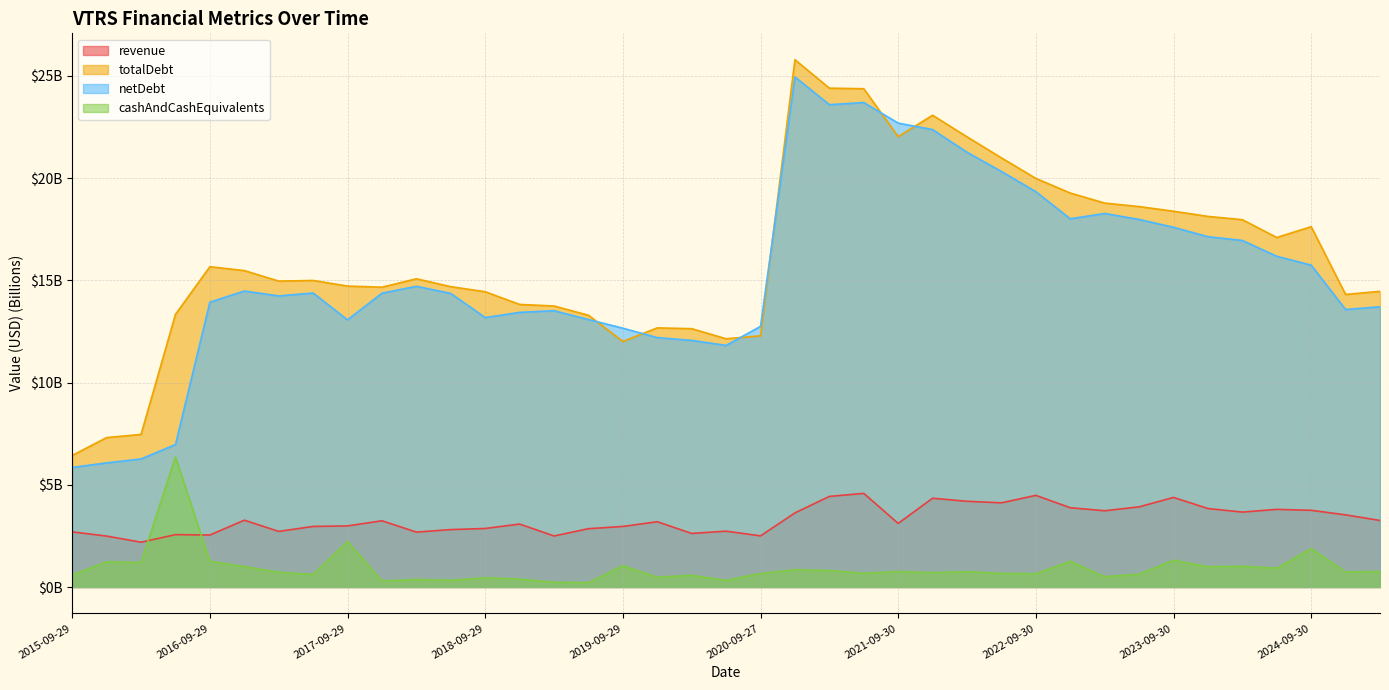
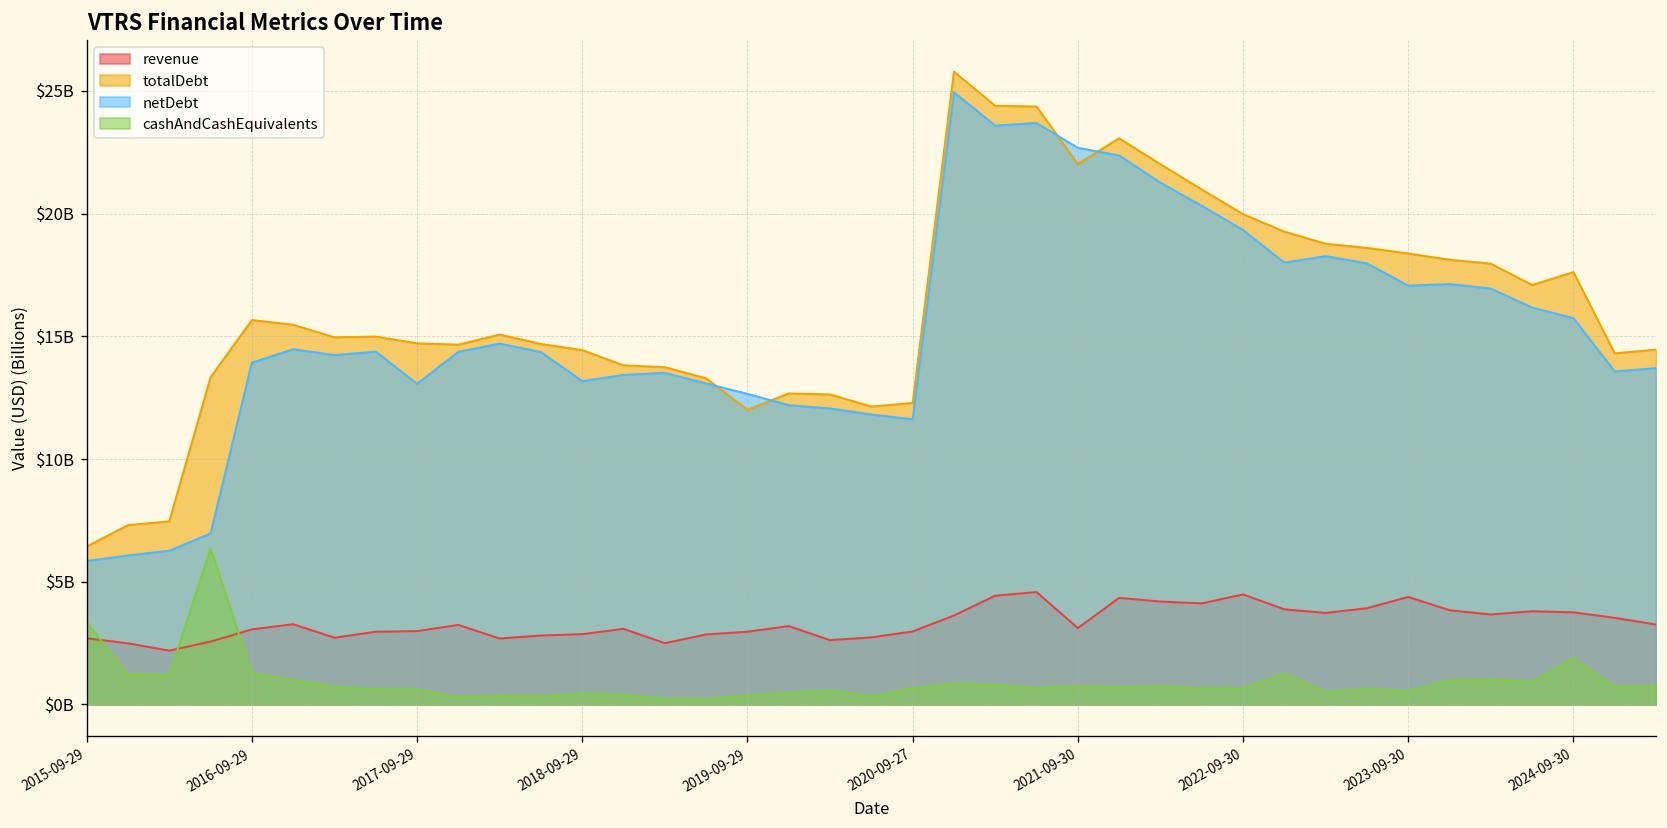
  {
    "revenue": {
      "2015-09-29": "$2700000000",
-     "2016-09-29": "$2500000000",
+     "2016-09-29": "$3100000000",
      "2017-09-29": "$3000000000",
      "2018-09-29": "$2900000000",
      "2019-09-29": "$3000000000",
-     "2020-09-27": "$2500000000",
+     "2020-09-27": "$3000000000",
      "2021-09-30": "$3100000000",
      "2022-09-30": "$4500000000",
      "2023-09-30": "$4400000000",
      "2024-09-30": "$3800000000"
    },
    "totalDebt": {
      "2015-09-29": "$6400000000",
      "2016-09-29": "$15700000000",
      "2017-09-29": "$14700000000",
      "2018-09-29": "$14400000000",
      "2019-09-29": "$12000000000",
      "2020-09-27": "$12300000000",
      "2021-09-30": "$22000000000",
      "2022-09-30": "$20000000000",
      "2023-09-30": "$18400000000",
      "2024-09-30": "$17600000000"
    },
    "netDebt": {
      "2015-09-29": "$5800000000",
      "2016-09-29": "$13900000000",
      "2017-09-29": "$13100000000",
      "2018-09-29": "$13200000000",
      "2019-09-29": "$12700000000",
-     "2020-09-27": "$12700000000",
+     "2020-09-27": "$11600000000",
      "2021-09-30": "$22700000000",
      "2022-09-30": "$19300000000",
-     "2023-09-30": "$17600000000",
+     "2023-09-30": "$17100000000",
      "2024-09-30": "$15700000000"
    },
    "cashAndCashEquivalents": {
-     "2015-09-29": "$600000000",
+     "2015-09-29": "$3300000000",
      "2016-09-29": "$1300000000",
-     "2017-09-29": "$2200000000",
+     "2017-09-29": "$600000000",
      "2018-09-29": "$400000000",
-     "2019-09-29": "$1000000000",
+     "2019-09-29": "$400000000",
      "2020-09-27": "$700000000",
      "2021-09-30": "$800000000",
      "2022-09-30": "$600000000",
-     "2023-09-30": "$1300000000",
+     "2023-09-30": "$500000000",
      "2024-09-30": "$1900000000"
    }
  }
